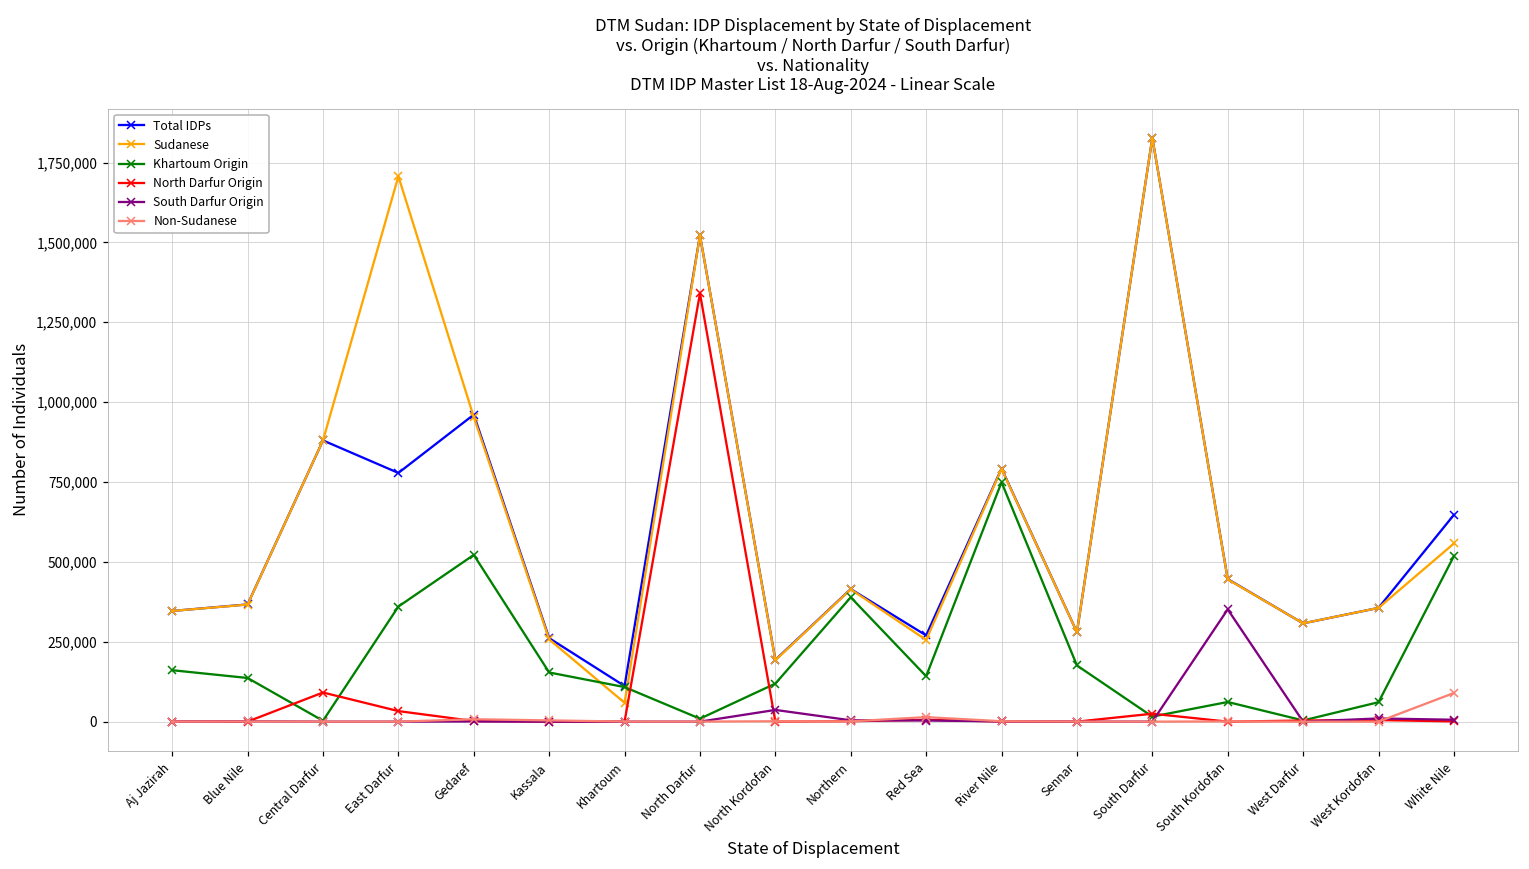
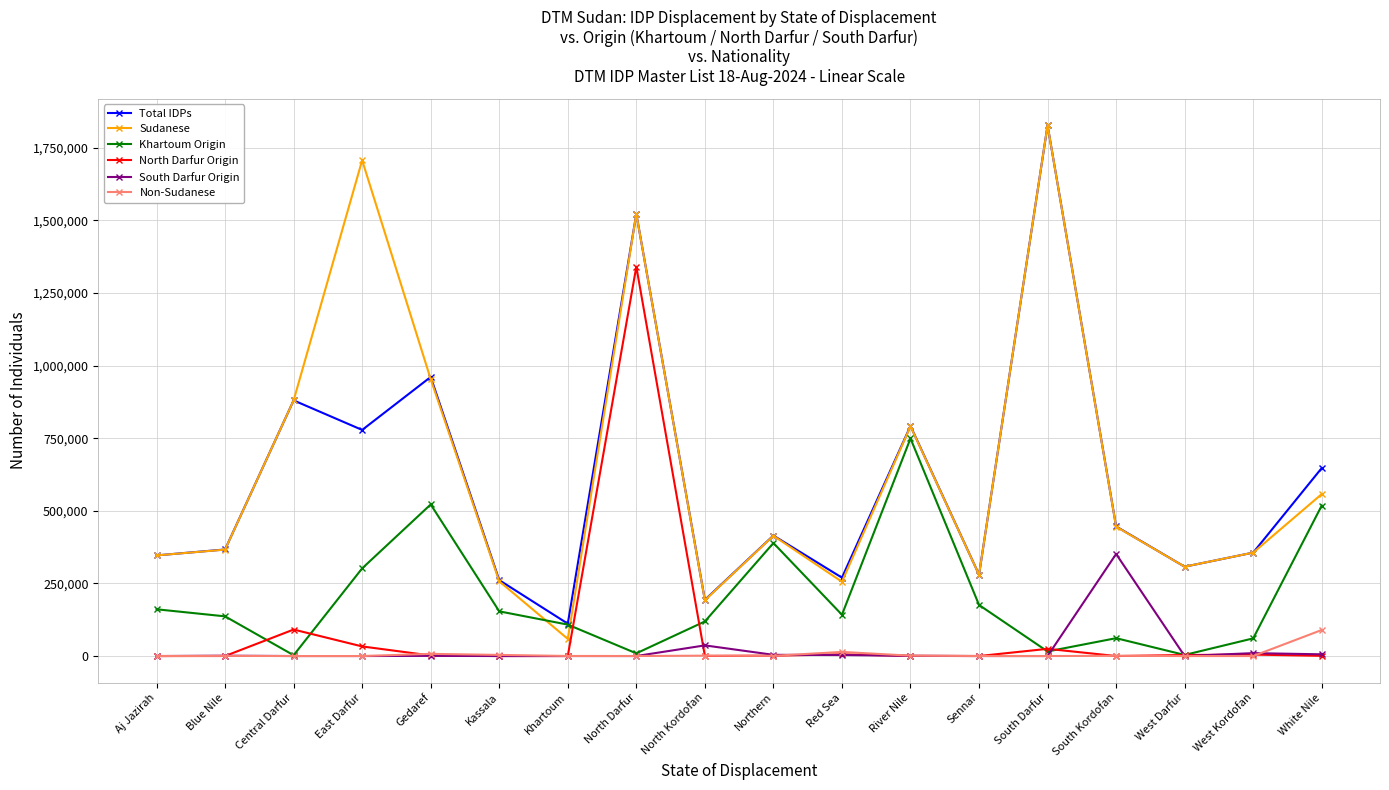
  {
    "Total IDPs": {
      "East Darfur": "780,000",
      "Red Sea": "270,000",
      "White Nile": "650,000"
    },
    "Sudanese": {
      "East Darfur": "1,710,000",
      "Khartoum": "60,000",
      "Red Sea": "260,000",
      "White Nile": "560,000"
    },
    "Khartoum Origin": {
      "Aj Jazirah": "160,000",
      "Blue Nile": "140,000",
-     "East Darfur": "360,000",
+     "East Darfur": "300,000",
      "Gedaref": "520,000",
      "Kassala": "150,000",
      "North Darfur": "10,000",
      "North Kordofan": "120,000",
      "Northern": "390,000",
      "Red Sea": "140,000",
      "River Nile": "750,000",
      "Sennar": "180,000",
      "South Darfur": "20,000",
      "South Kordofan": "60,000",
      "West Kordofan": "60,000",
      "White Nile": "520,000"
    },
    "North Darfur Origin": {
      "Central Darfur": "90,000",
      "East Darfur": "30,000",
      "North Darfur": "1,340,000",
      "South Darfur": "20,000"
    },
    "South Darfur Origin": {
      "North Kordofan": "40,000",
      "South Kordofan": "350,000"
    },
    "Non-Sudanese": {
      "White Nile": "90,000"
    }
  }
